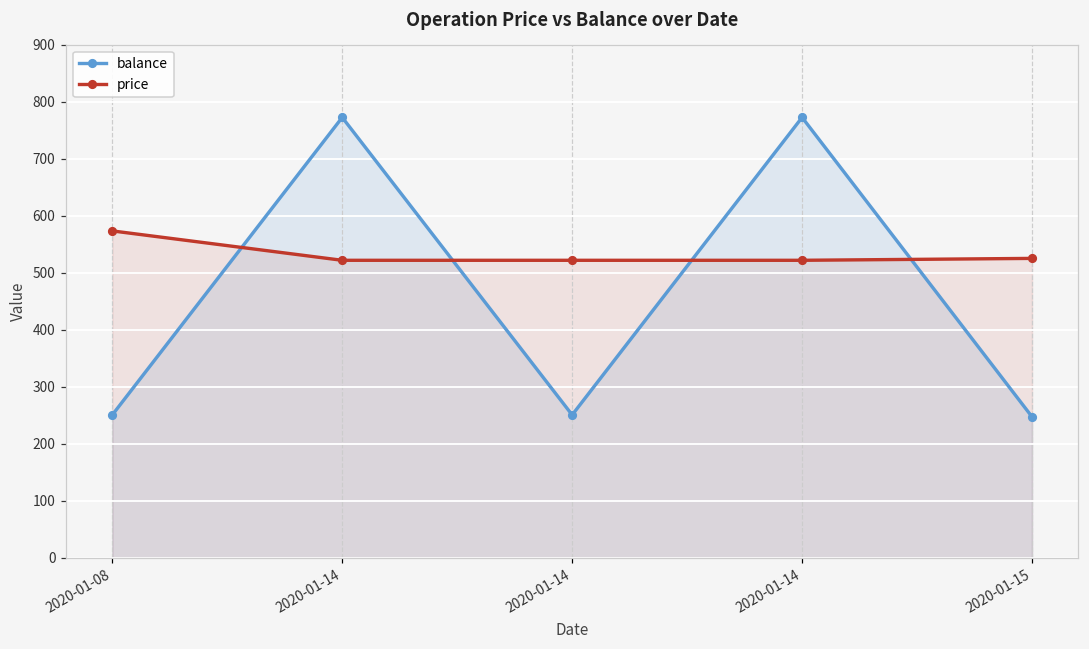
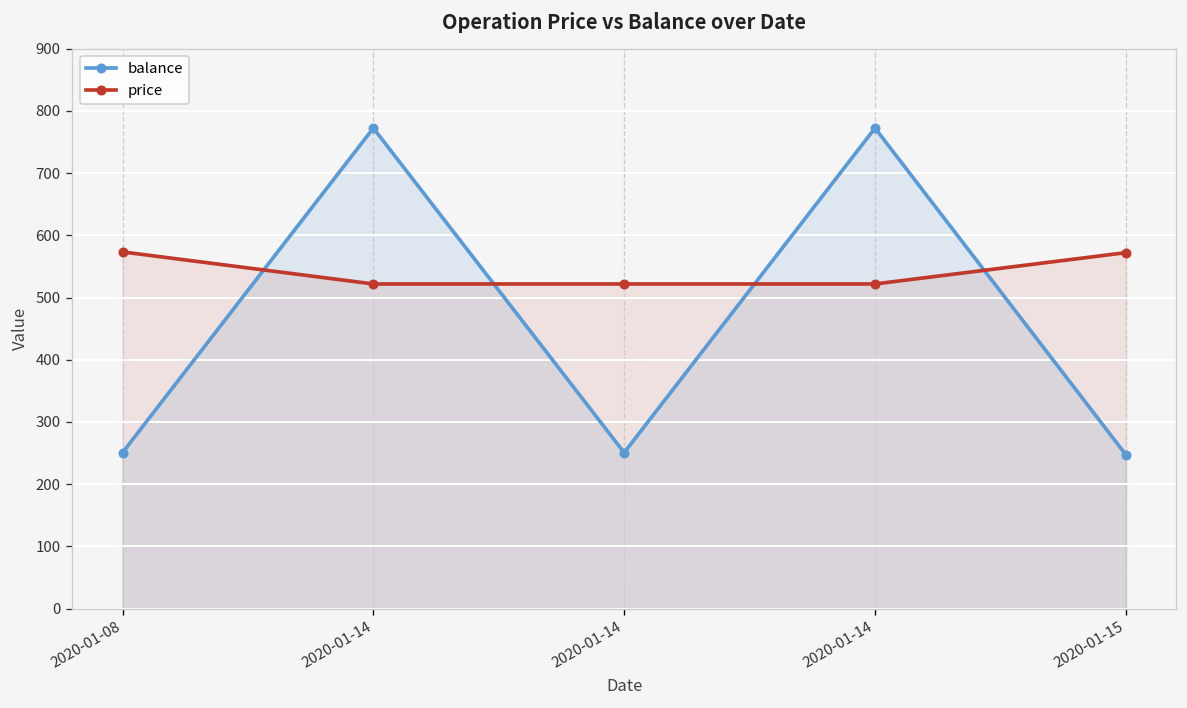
  {
    "balance": {
      "2020-01-08": 250,
      "2020-01-15": 250
    },
    "price": {
      "2020-01-08": 570,
-     "2020-01-15": 530
+     "2020-01-15": 570
    }
  }
